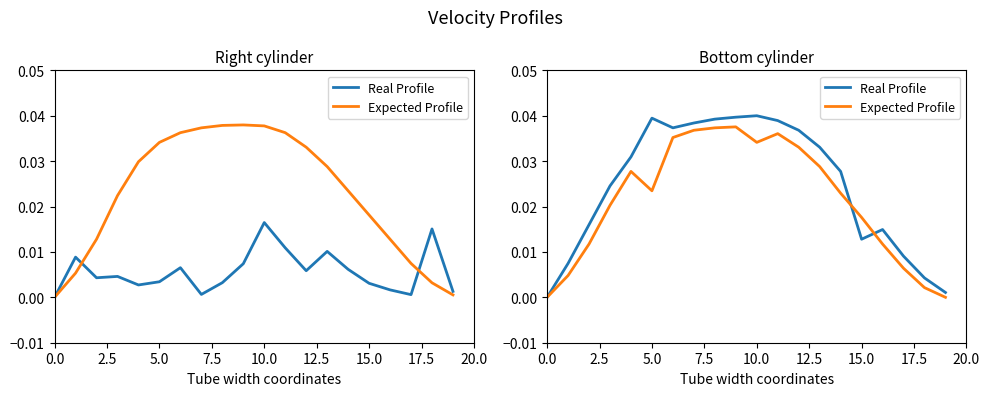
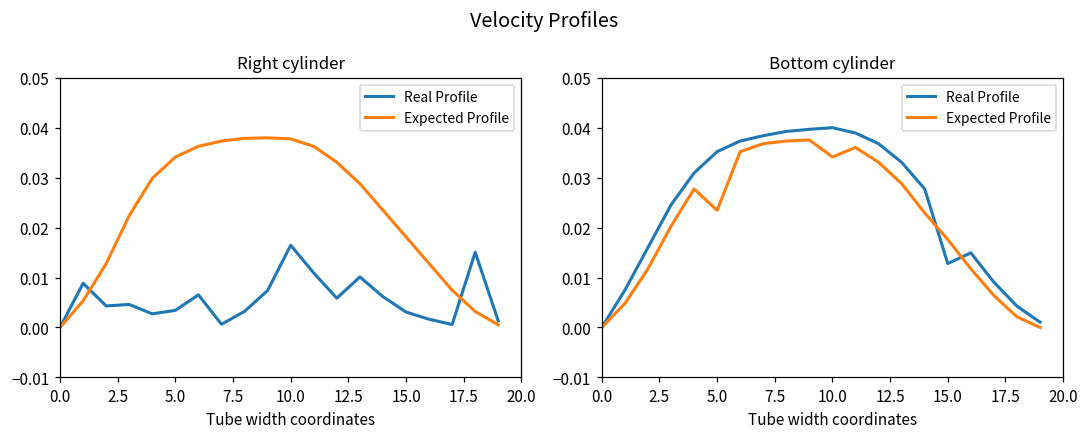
  {
    "Right cylinder": {
      "Real Profile": {
        "5.0": 0.003,
        "10.0": 0.016,
        "15.0": 0.003
      },
      "Expected Profile": {
        "5.0": 0.034,
        "10.0": 0.038,
        "15.0": 0.018
      }
    },
    "Bottom cylinder": {
      "Real Profile": {
-       "5.0": 0.039,
+       "5.0": 0.035,
        "10.0": 0.040,
        "15.0": 0.013
      },
      "Expected Profile": {
        "5.0": 0.023,
        "10.0": 0.034,
        "15.0": 0.018
      }
    }
  }
